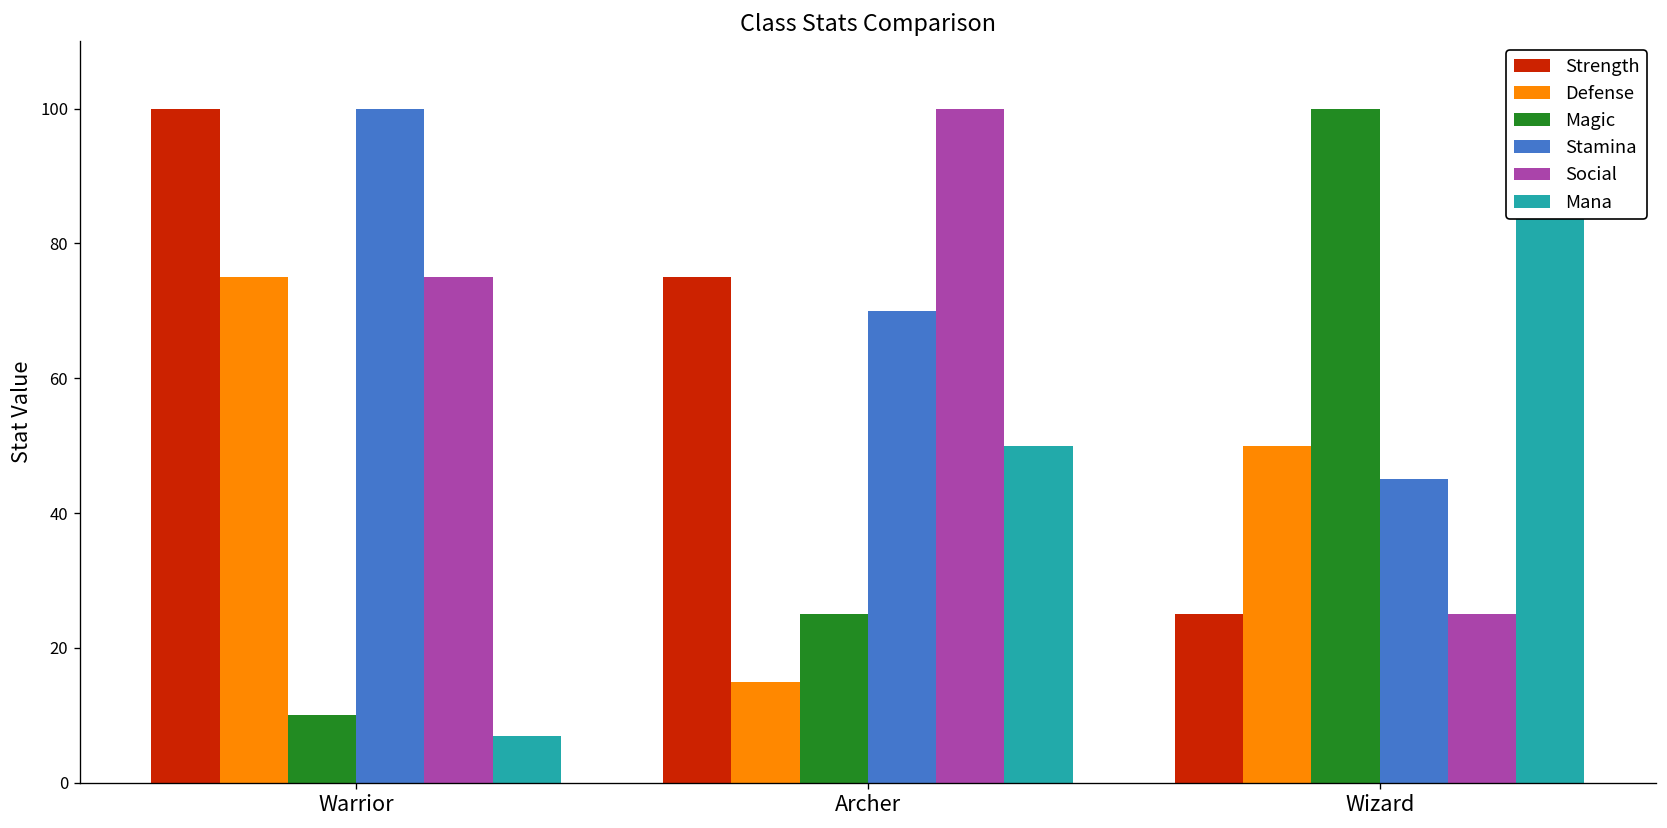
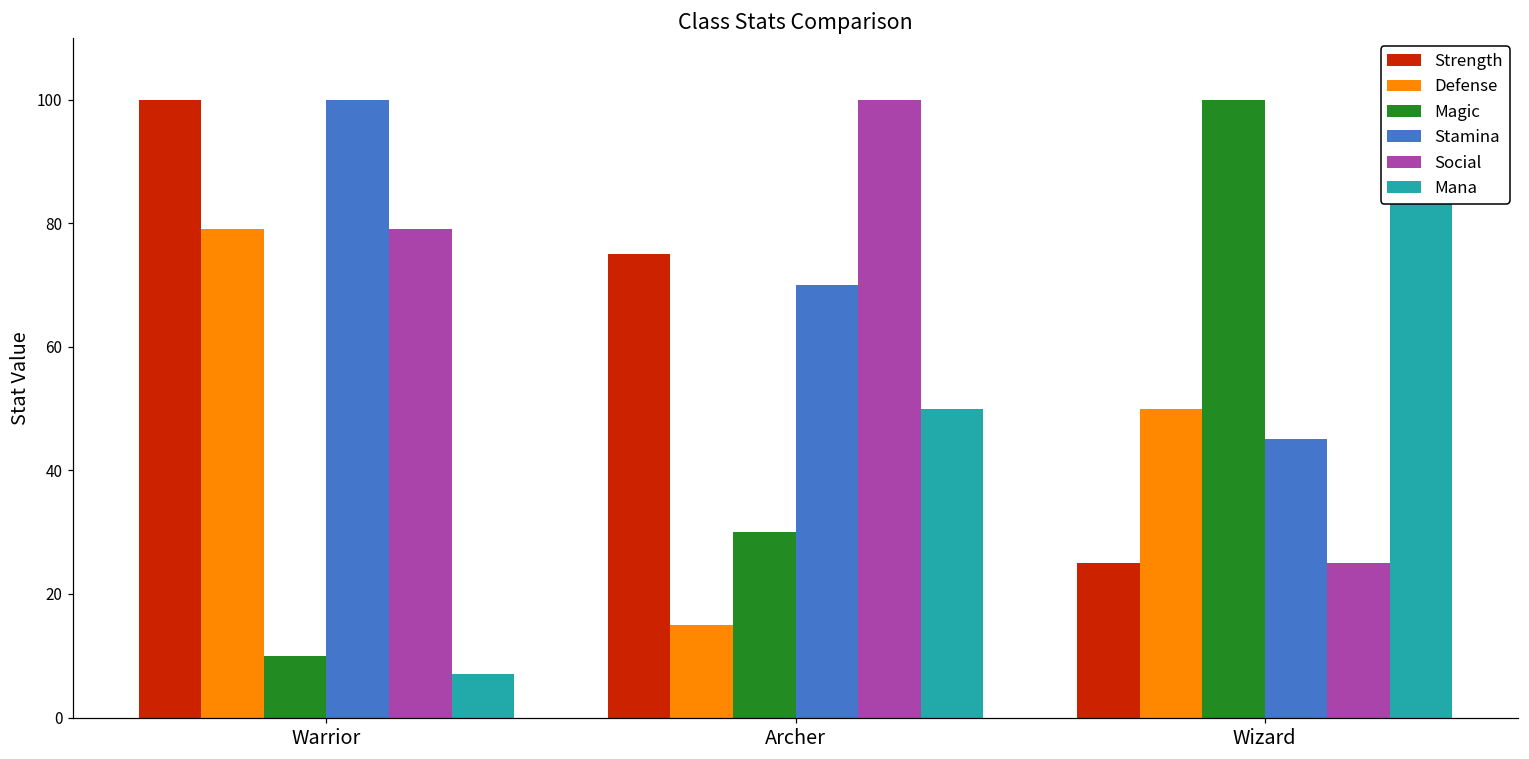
  {
    "Strength": {
      "Warrior": 100,
      "Archer": 75,
      "Wizard": 25
    },
    "Defense": {
-     "Warrior": 75,
+     "Warrior": 79,
      "Archer": 15,
      "Wizard": 50
    },
    "Magic": {
      "Warrior": 10,
-     "Archer": 25,
+     "Archer": 30,
      "Wizard": 100
    },
    "Stamina": {
      "Warrior": 100,
      "Archer": 70,
      "Wizard": 45
    },
    "Social": {
-     "Warrior": 75,
+     "Warrior": 79,
      "Archer": 100,
      "Wizard": 25
    },
    "Mana": {
      "Warrior": 7,
      "Archer": 50
    }
  }
